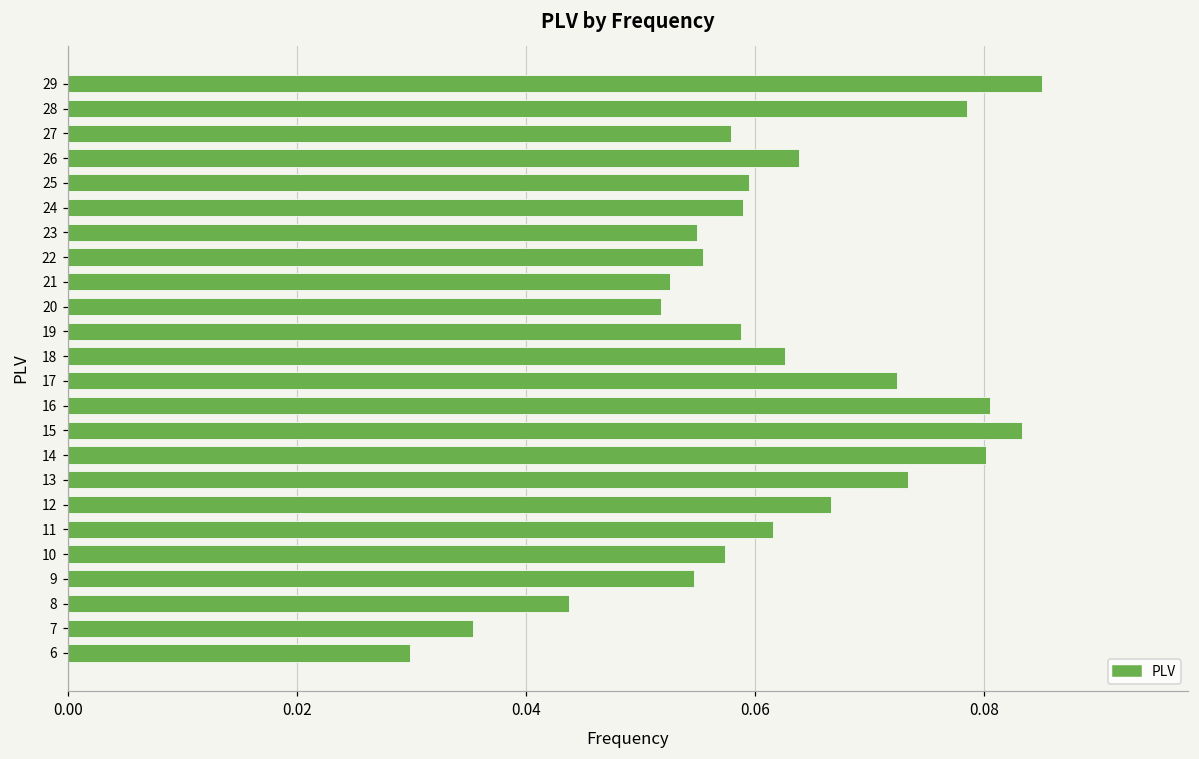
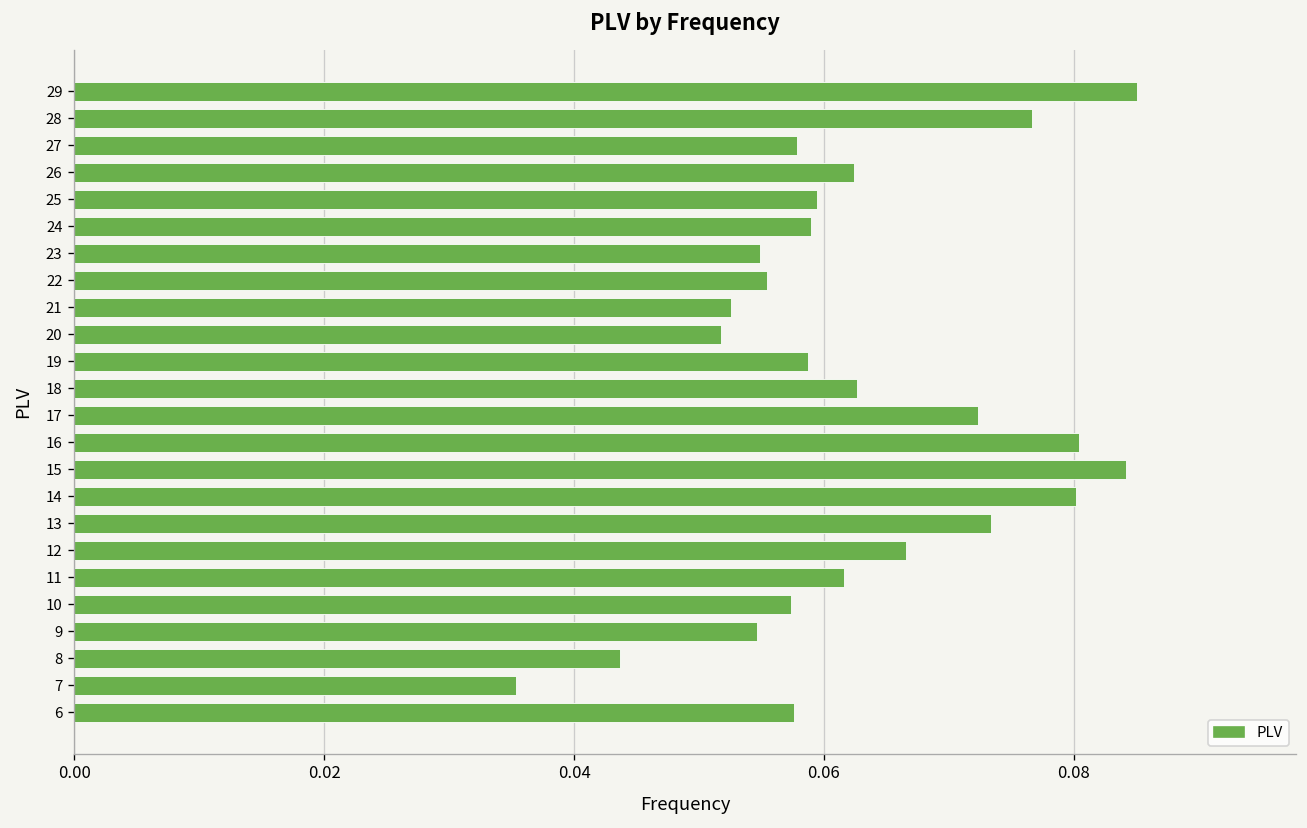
  {
    "29": 0.0850,
-   "28": 0.0785,
+   "28": 0.0767,
    "27": 0.0579,
-   "26": 0.0638,
+   "26": 0.0624,
    "25": 0.0595,
    "24": 0.0590,
    "23": 0.0549,
    "22": 0.0555,
    "21": 0.0525,
    "20": 0.0517,
    "19": 0.0587,
    "18": 0.0626,
    "17": 0.0724,
    "16": 0.0804,
-   "15": 0.0833,
+   "15": 0.0842,
    "14": 0.0801,
    "13": 0.0734,
    "12": 0.0666,
    "11": 0.0616,
    "10": 0.0574,
    "9": 0.0546,
    "8": 0.0437,
    "7": 0.0353,
-   "6": 0.0299
+   "6": 0.0576
  }
